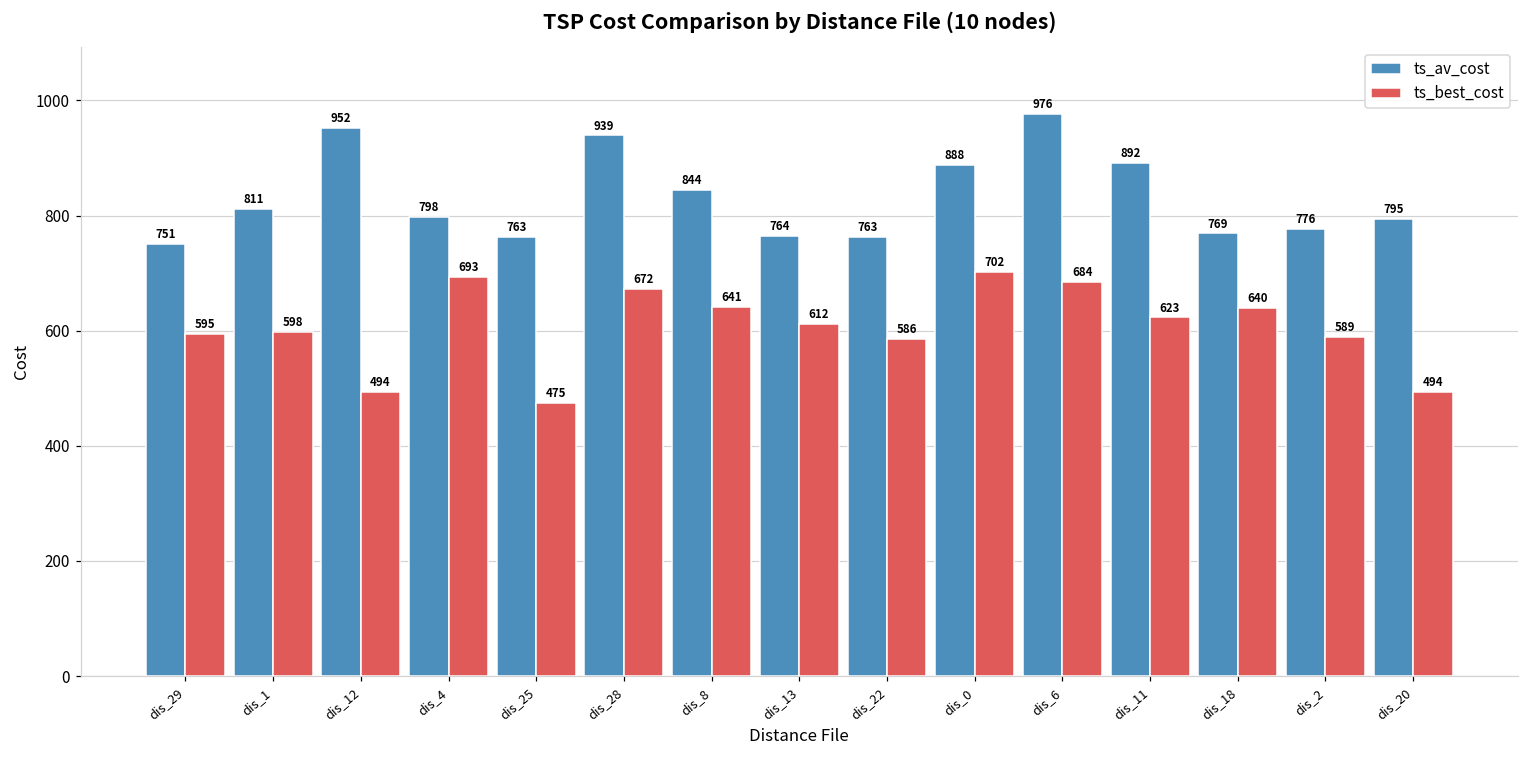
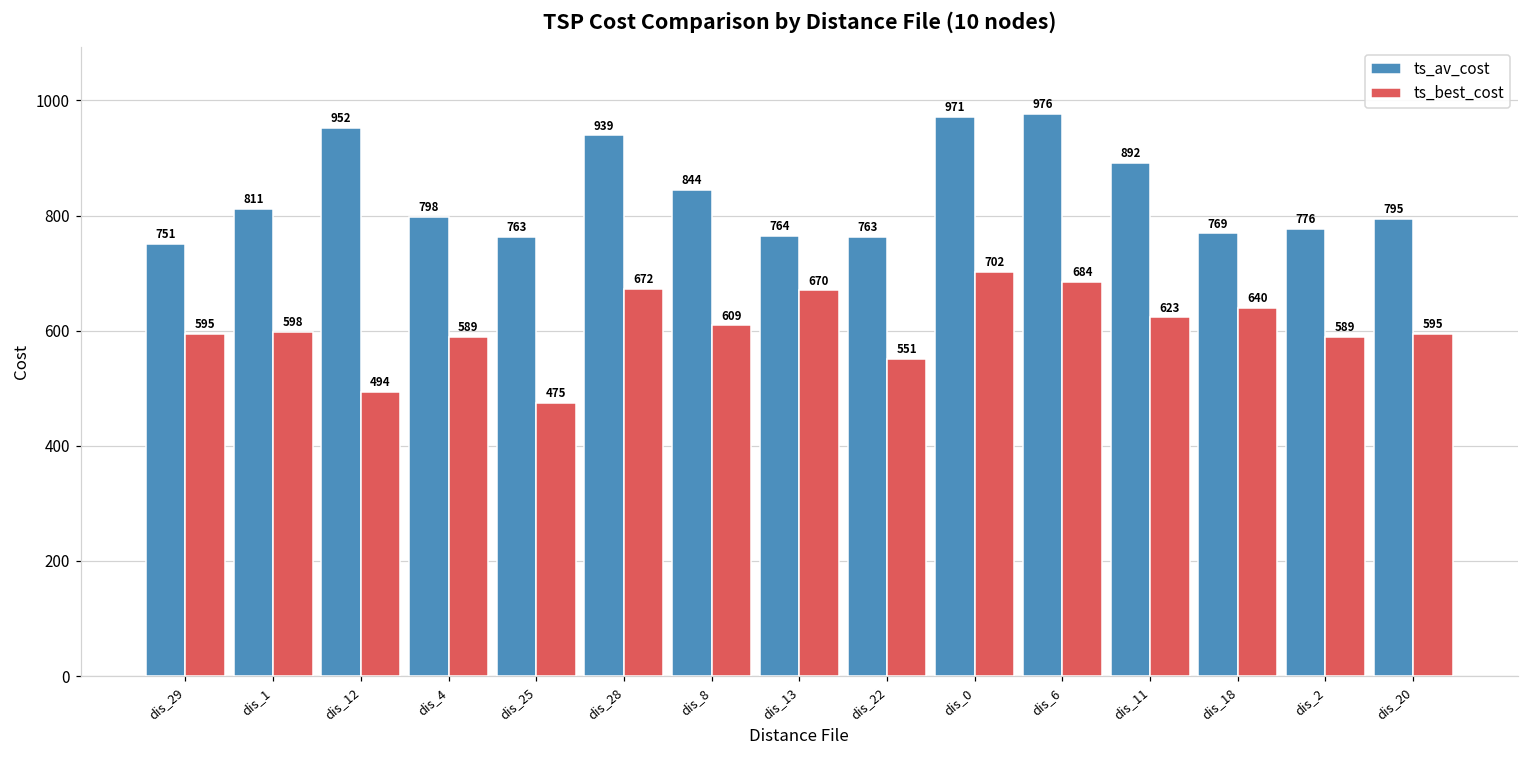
  {
    "ts_av_cost": {
      "dis_29": 751,
      "dis_1": 811,
      "dis_12": 952,
      "dis_4": 798,
      "dis_25": 763,
      "dis_28": 939,
      "dis_8": 844,
      "dis_13": 764,
      "dis_22": 763,
-     "dis_0": 888,
+     "dis_0": 971,
      "dis_6": 976,
      "dis_11": 892,
      "dis_18": 769,
      "dis_2": 776,
      "dis_20": 795
    },
    "ts_best_cost": {
      "dis_29": 595,
      "dis_1": 598,
      "dis_12": 494,
-     "dis_4": 693,
+     "dis_4": 589,
      "dis_25": 475,
      "dis_28": 672,
-     "dis_8": 641,
-     "dis_13": 612,
-     "dis_22": 586,
+     "dis_8": 609,
+     "dis_13": 670,
+     "dis_22": 551,
      "dis_0": 702,
      "dis_6": 684,
      "dis_11": 623,
      "dis_18": 640,
      "dis_2": 589,
-     "dis_20": 494
+     "dis_20": 595
    }
  }
